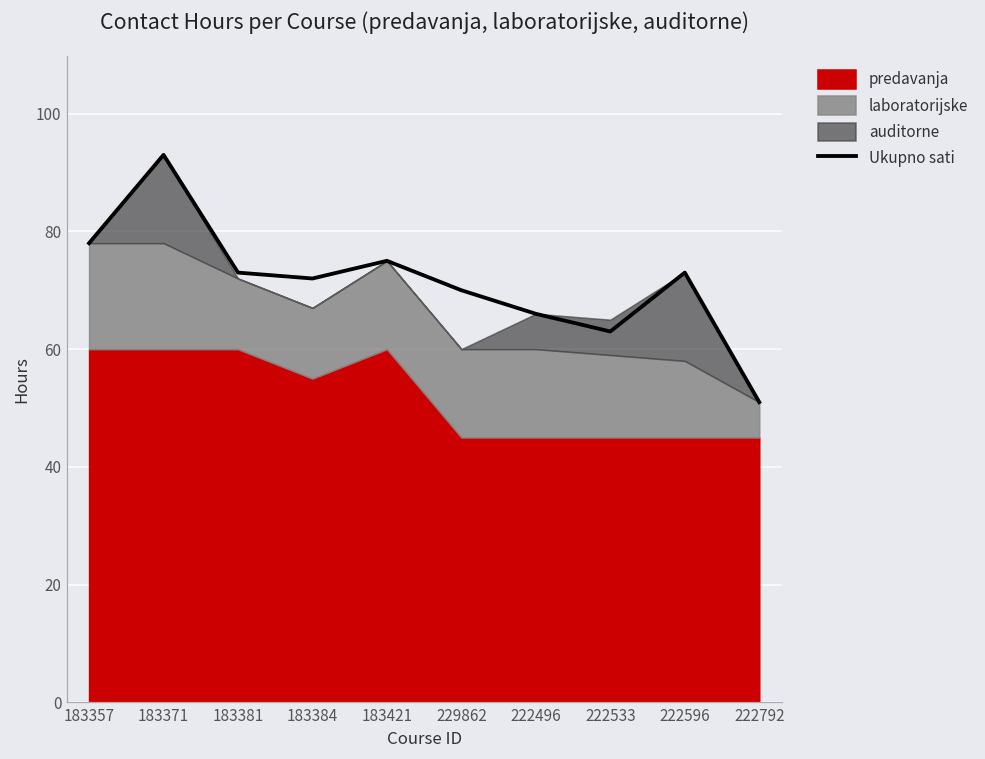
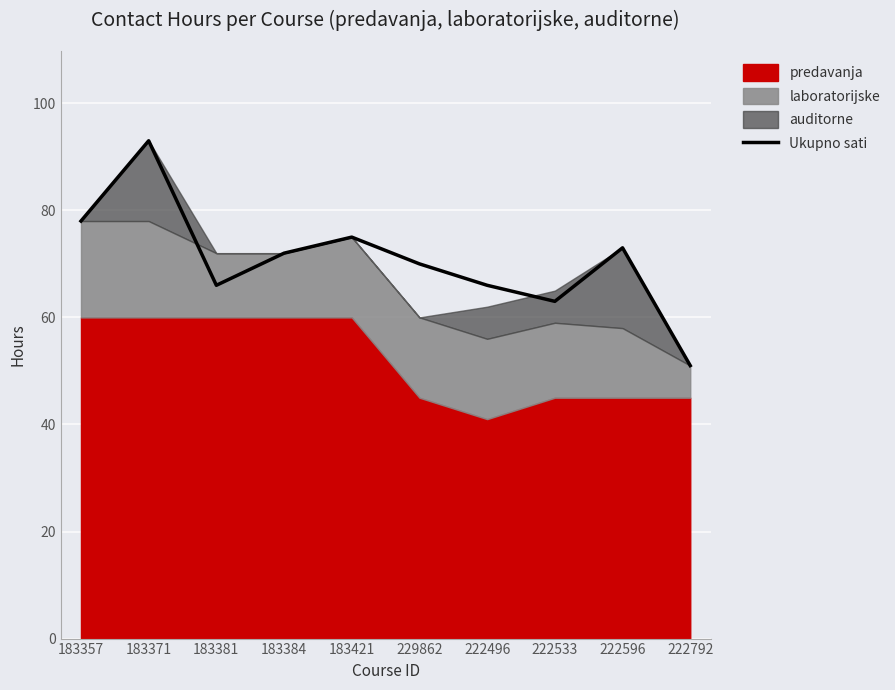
  {
    "predavanja": {
      "183357": 60,
      "183371": 60,
      "183381": 60,
-     "183384": 55,
+     "183384": 60,
      "183421": 60,
      "229862": 45,
-     "222496": 45,
+     "222496": 41,
      "222533": 45,
      "222596": 45,
      "222792": 45
    },
    "Ukupno sati": {
-     "183381": 73,
+     "183381": 66,
      "229862": 70,
      "222533": 63
    },
    "laboratorijske": {
      "183371": 18,
      "222496": 15,
      "222533": 14,
      "222596": 13
    },
    "auditorne": {
      "222533": 6
    }
  }
